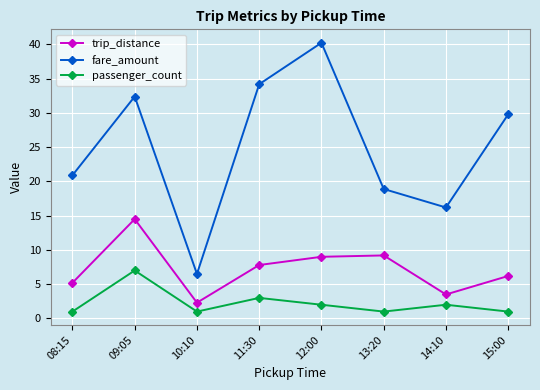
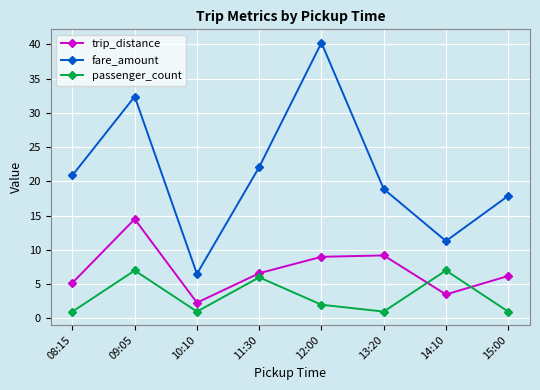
  {
    "trip_distance": {
      "08:15": 5,
      "09:05": 15,
      "10:10": 2,
-     "11:30": 8,
+     "11:30": 7,
      "12:00": 9,
      "13:20": 9,
      "14:10": 4,
      "15:00": 6
    },
    "fare_amount": {
      "08:15": 21,
      "09:05": 32,
      "10:10": 7,
-     "11:30": 34,
+     "11:30": 22,
      "12:00": 40,
      "13:20": 19,
-     "14:10": 16,
-     "15:00": 30
+     "14:10": 11,
+     "15:00": 18
    },
    "passenger_count": {
      "08:15": 1,
      "09:05": 7,
      "10:10": 1,
-     "11:30": 3,
+     "11:30": 6,
      "12:00": 2,
      "13:20": 1,
-     "14:10": 2,
+     "14:10": 7,
      "15:00": 1
    }
  }
